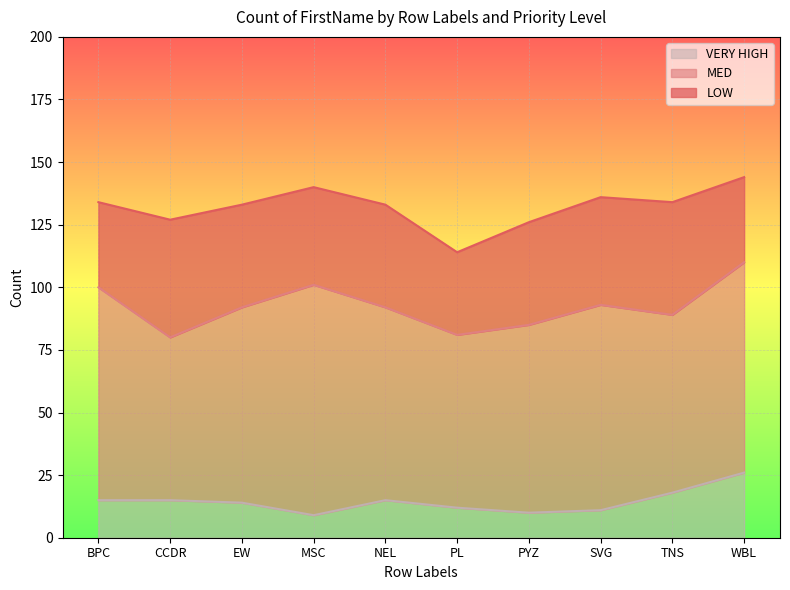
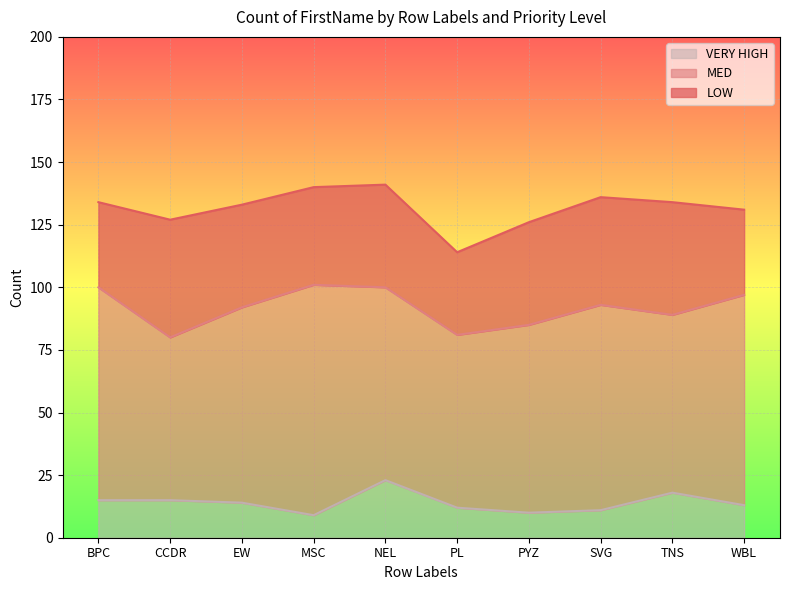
  {
    "VERY HIGH": {
      "BPC": 15,
      "CCDR": 15,
      "EW": 14,
      "MSC": 9,
-     "NEL": 15,
+     "NEL": 23,
      "PL": 12,
      "PYZ": 10,
      "SVG": 11,
      "TNS": 18,
-     "WBL": 26
+     "WBL": 13
    }
  }
